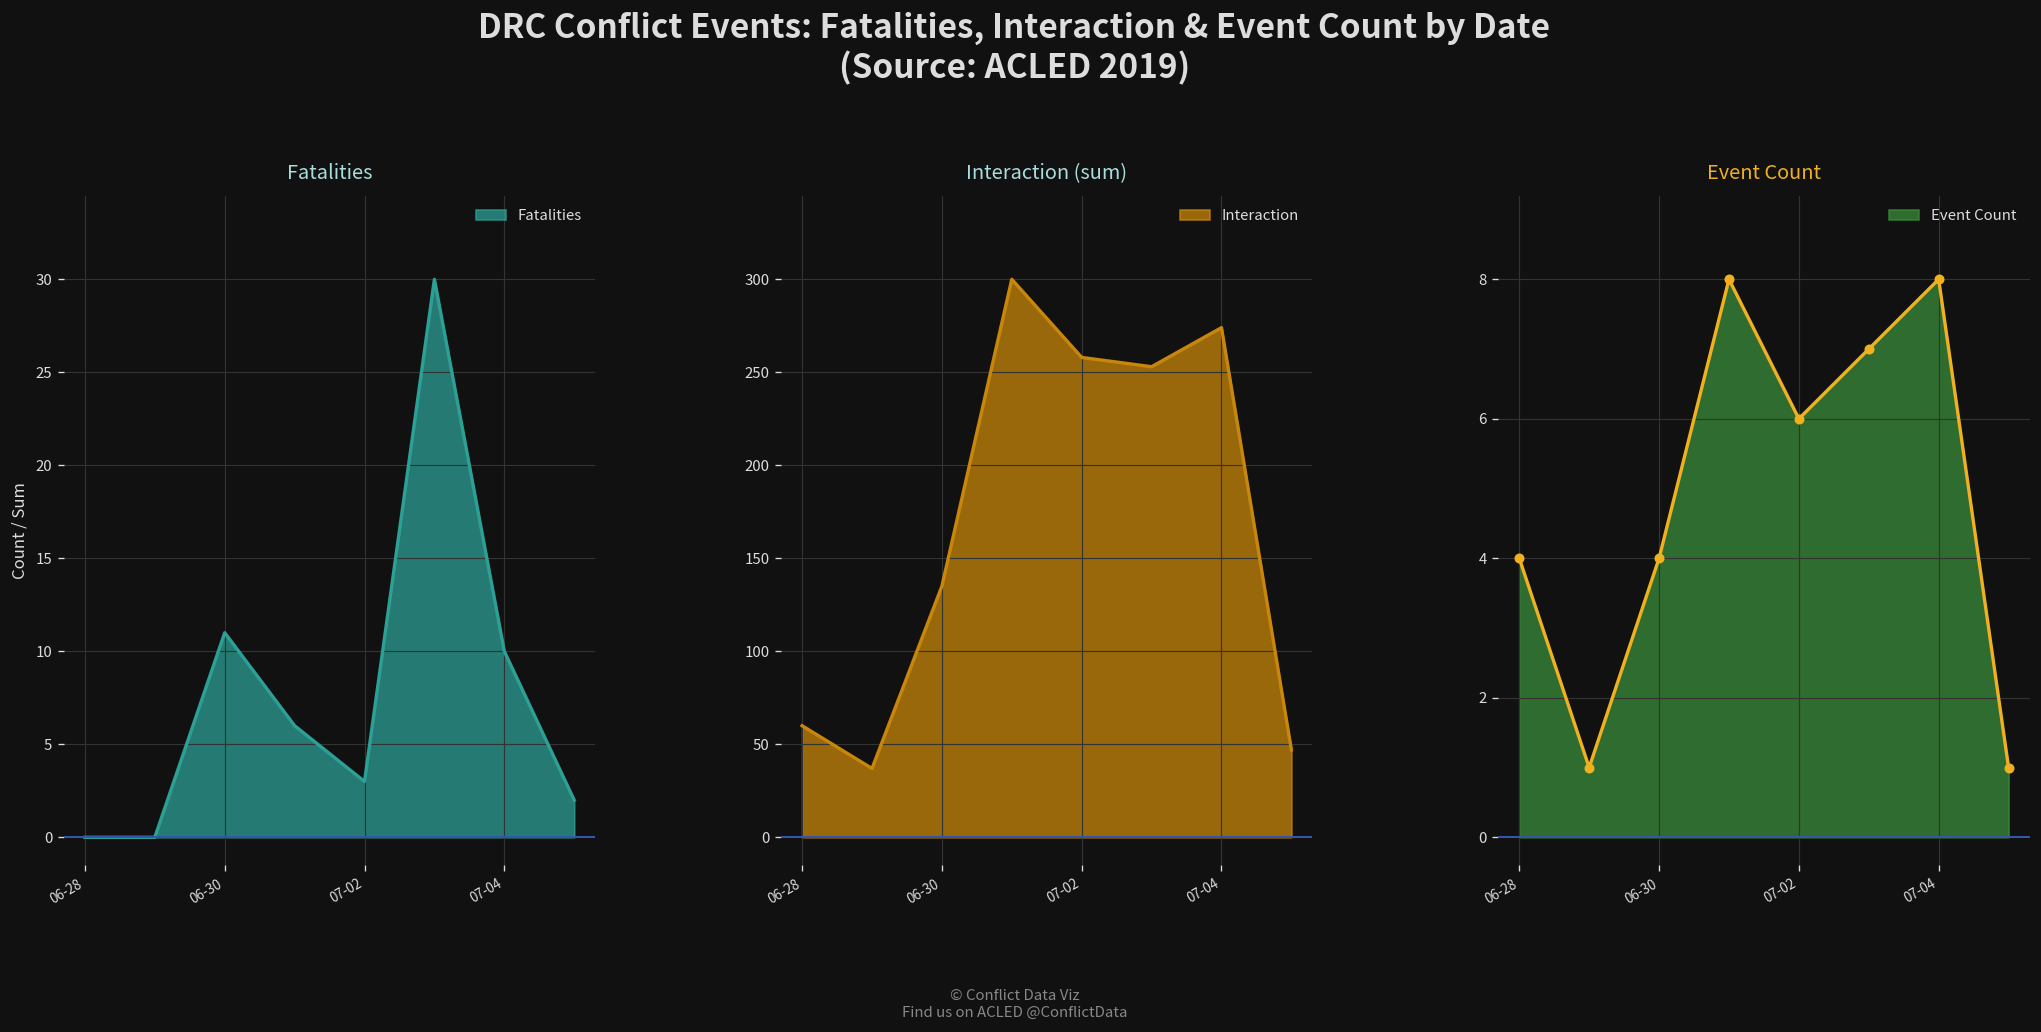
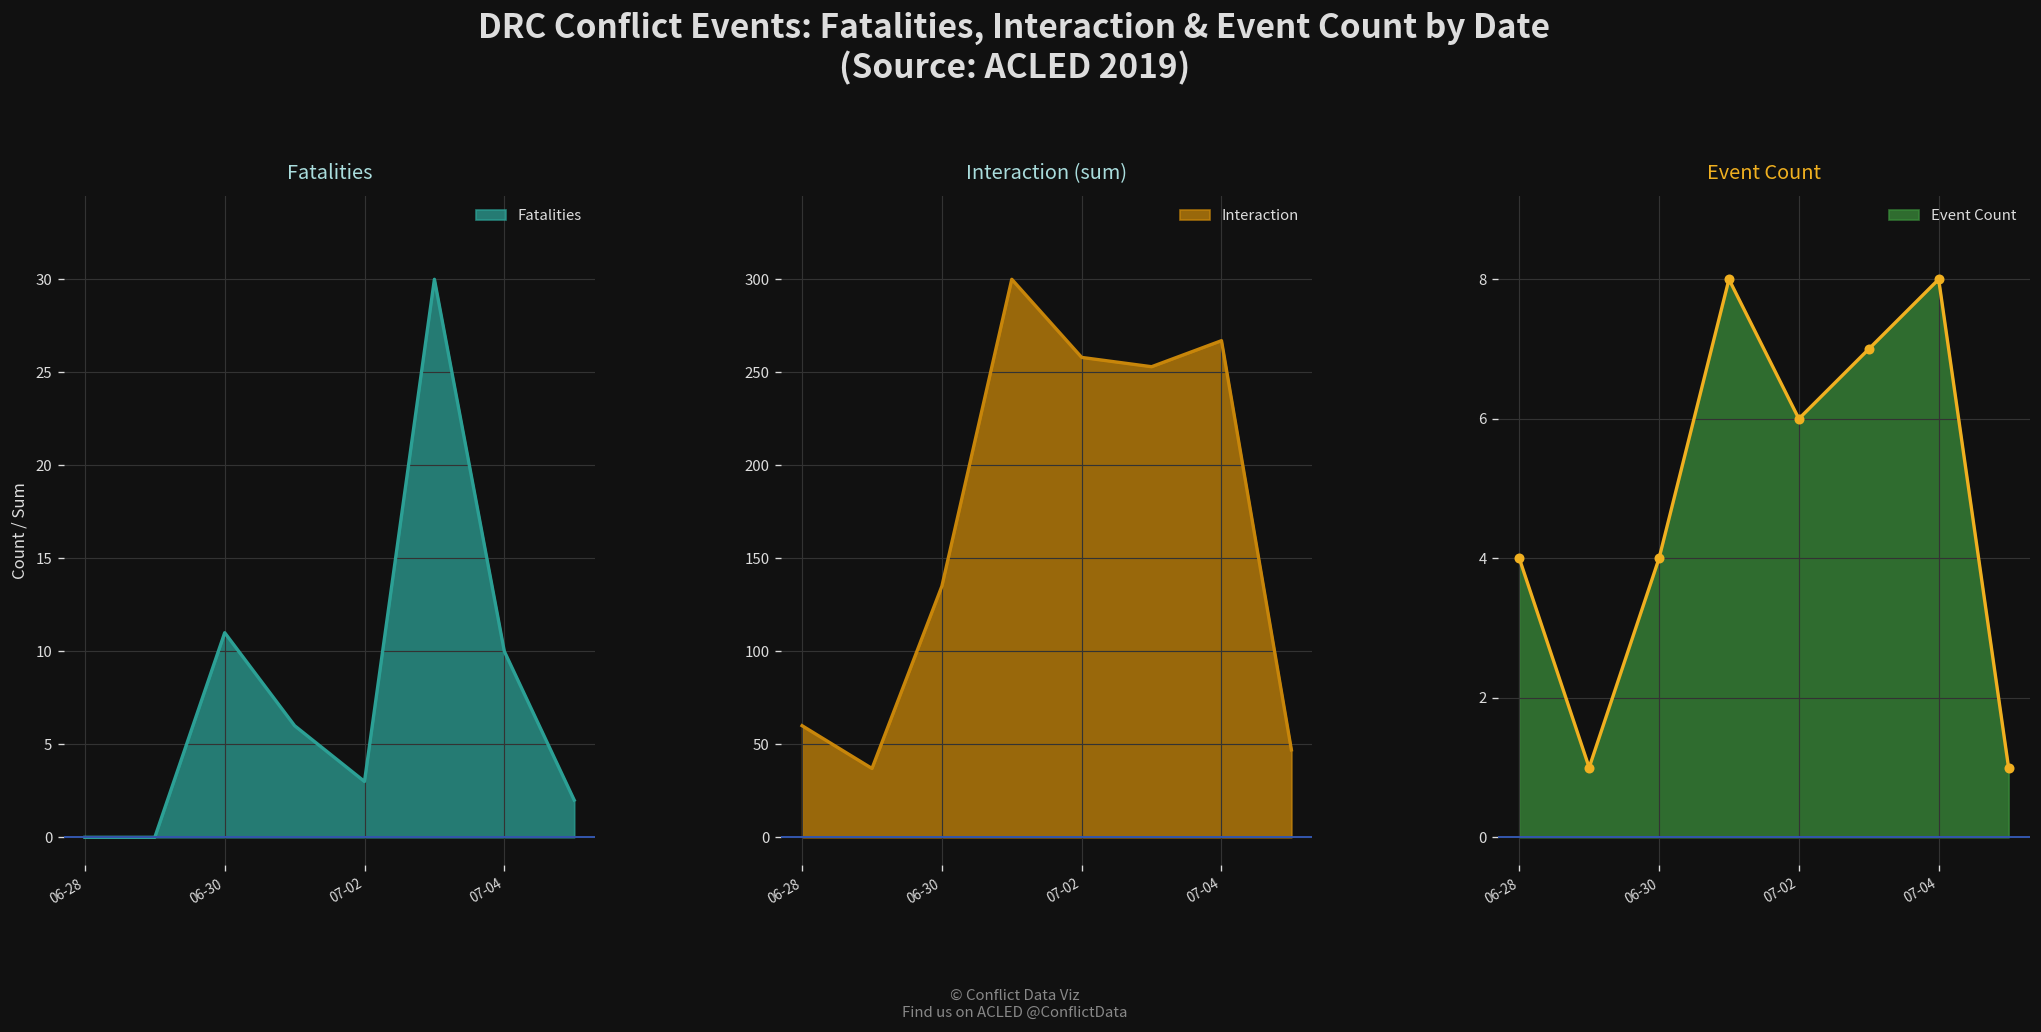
  {
    "Fatalities": {
      "06-28": 0.0,
      "06-30": 11.0,
      "07-02": 3.0,
      "07-04": 10.0
    },
    "Interaction (sum)": {
      "06-28": 60,
      "06-30": 135,
      "07-02": 258,
-     "07-04": 274
+     "07-04": 267
    },
    "Event Count": {
      "06-28": 4.0,
      "06-30": 4.0,
      "07-02": 6.0,
      "07-04": 8.0
    }
  }
